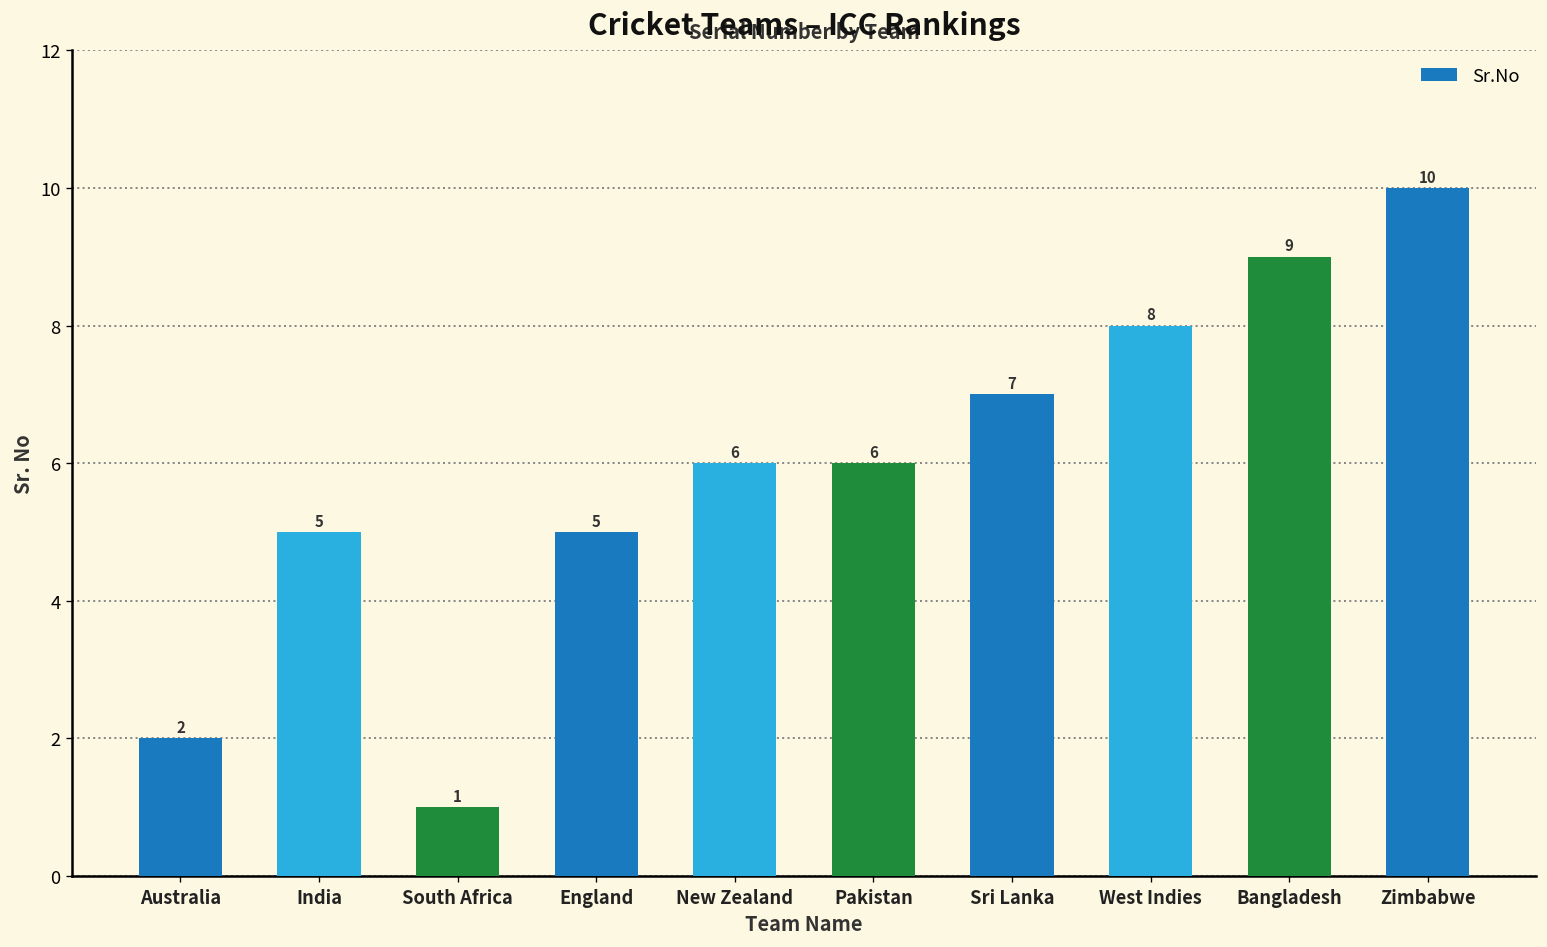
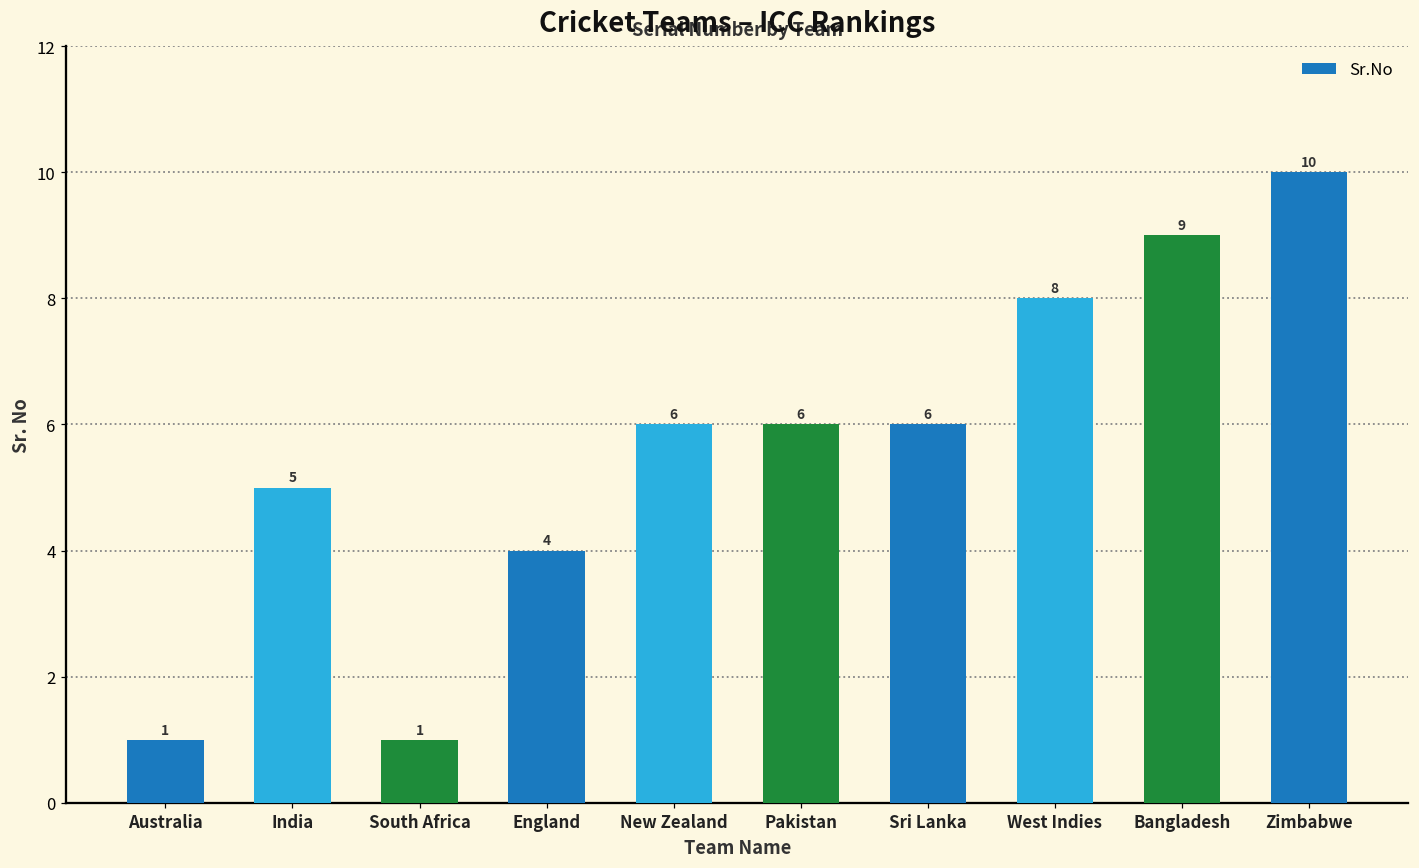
  {
-   "Australia": 2,
+   "Australia": 1,
    "India": 5,
    "South Africa": 1,
-   "England": 5,
+   "England": 4,
    "New Zealand": 6,
    "Pakistan": 6,
-   "Sri Lanka": 7,
+   "Sri Lanka": 6,
    "West Indies": 8,
    "Bangladesh": 9,
    "Zimbabwe": 10
  }
